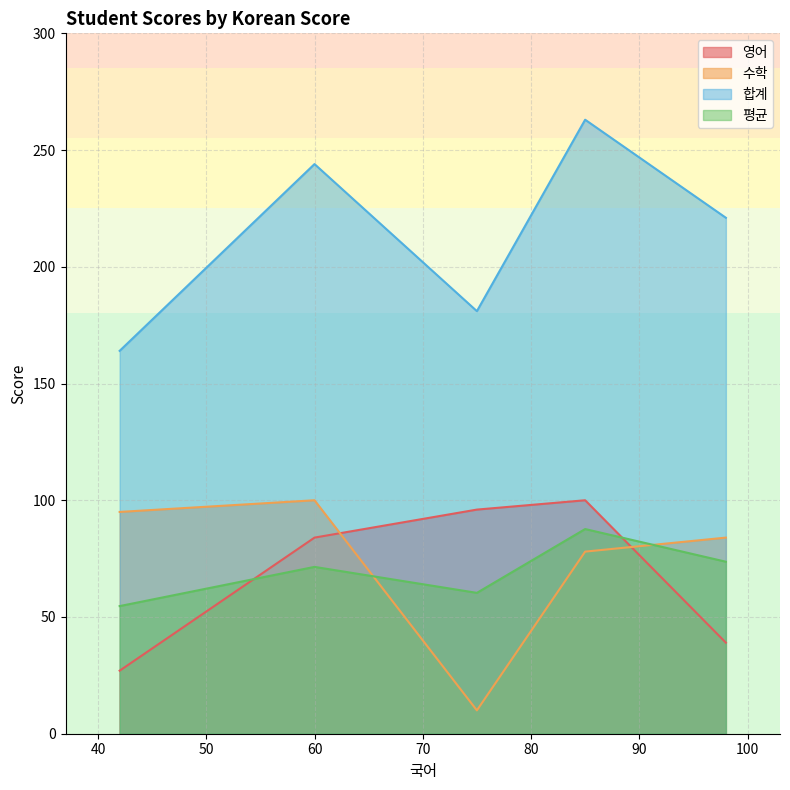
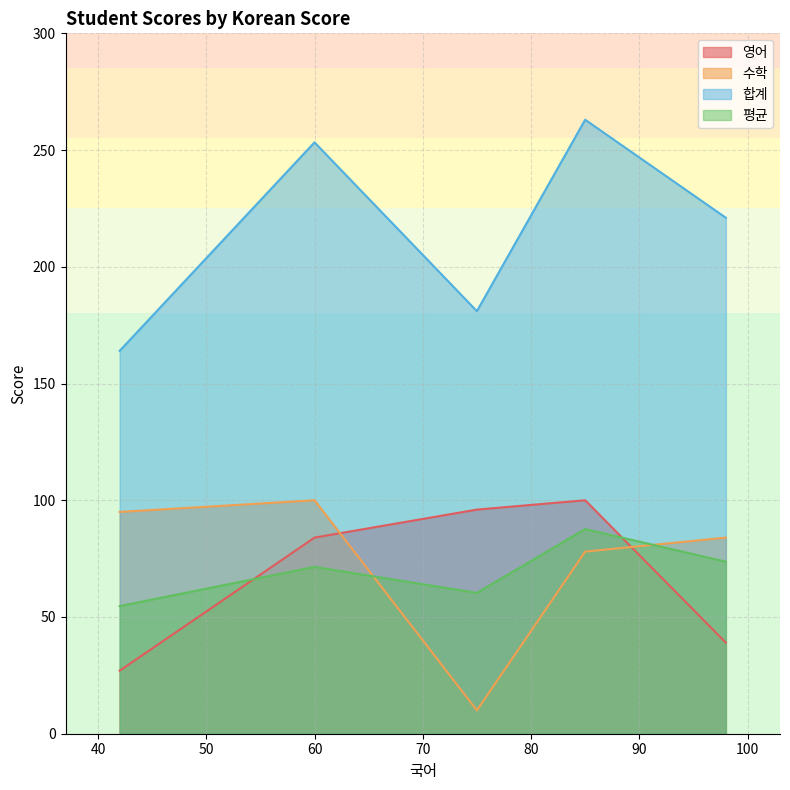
  {
    "영어": {
      "60": 84
    },
    "수학": {
      "60": 100
    },
    "합계": {
-     "60": 244
+     "60": 253
    },
    "평균": {
      "60": 71
    }
  }
